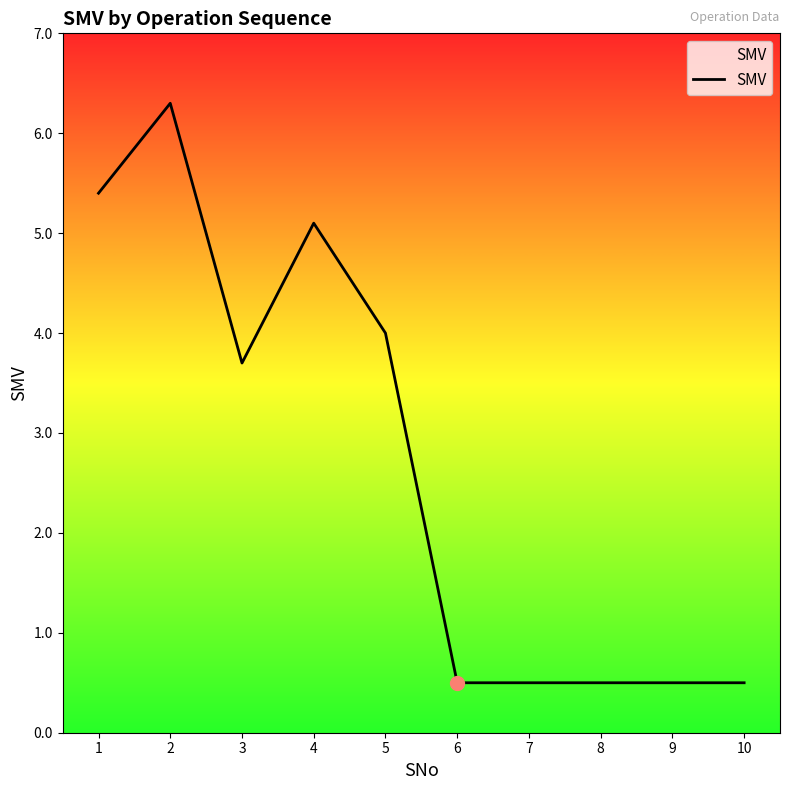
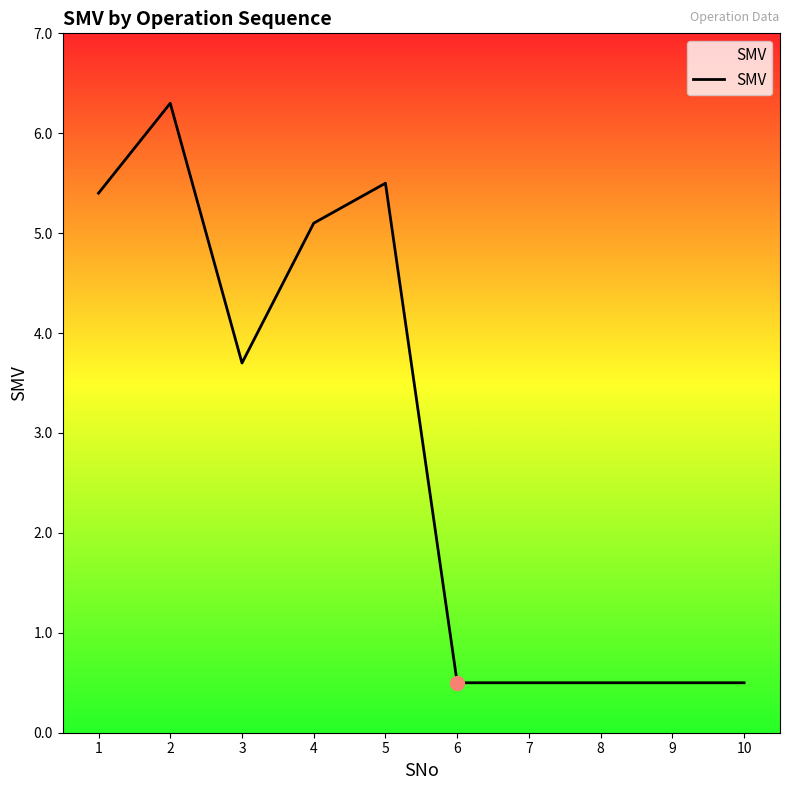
  {
    "SMV": {
      "1": 5.4,
      "2": 6.3,
      "3": 3.7,
      "4": 5.1,
-     "5": 4.0,
+     "5": 5.5,
      "7": 0.5,
      "8": 0.5,
      "9": 0.5,
      "10": 0.5
    }
  }
